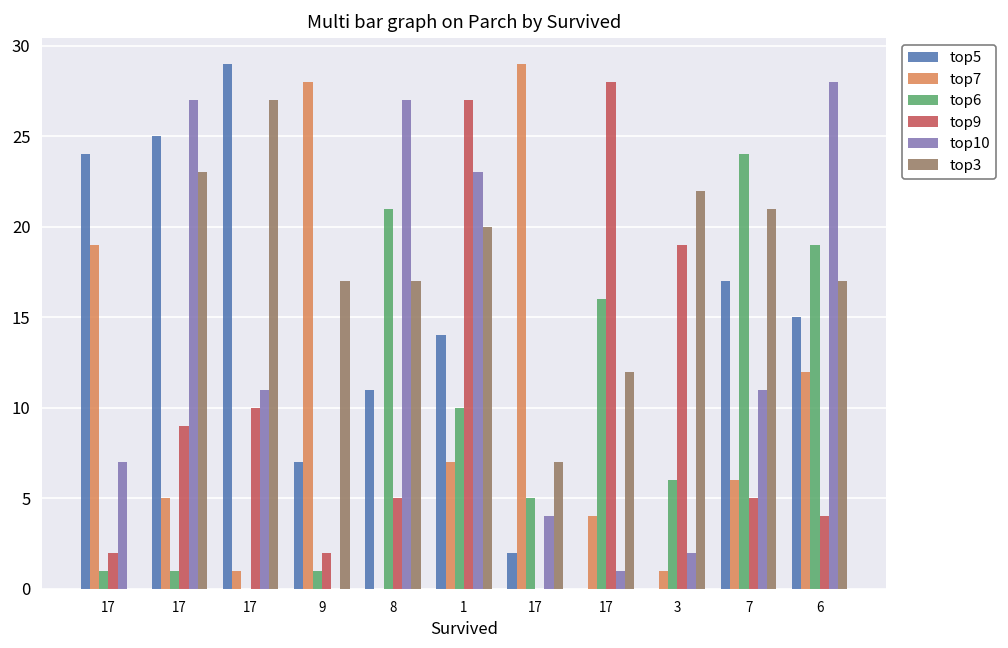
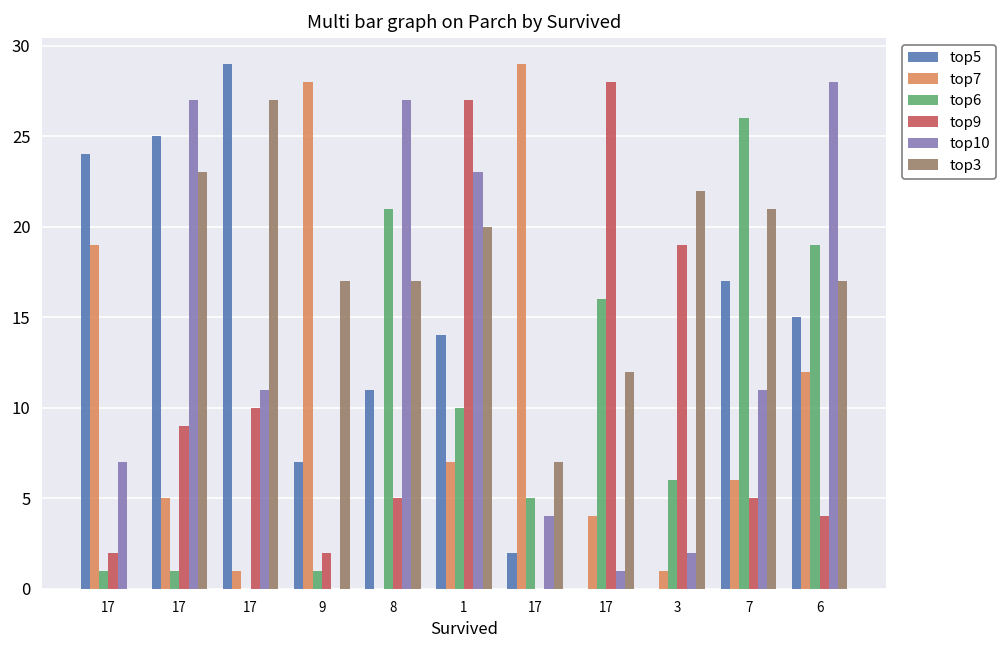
  {
    "top6": {
      "9": 1,
      "8": 21,
      "1": 10,
      "3": 6,
-     "7": 24,
+     "7": 26,
      "6": 19
    },
    "top3": {
      "9": 17,
      "8": 17,
      "1": 20,
      "3": 22,
      "7": 21,
      "6": 17
    }
  }
